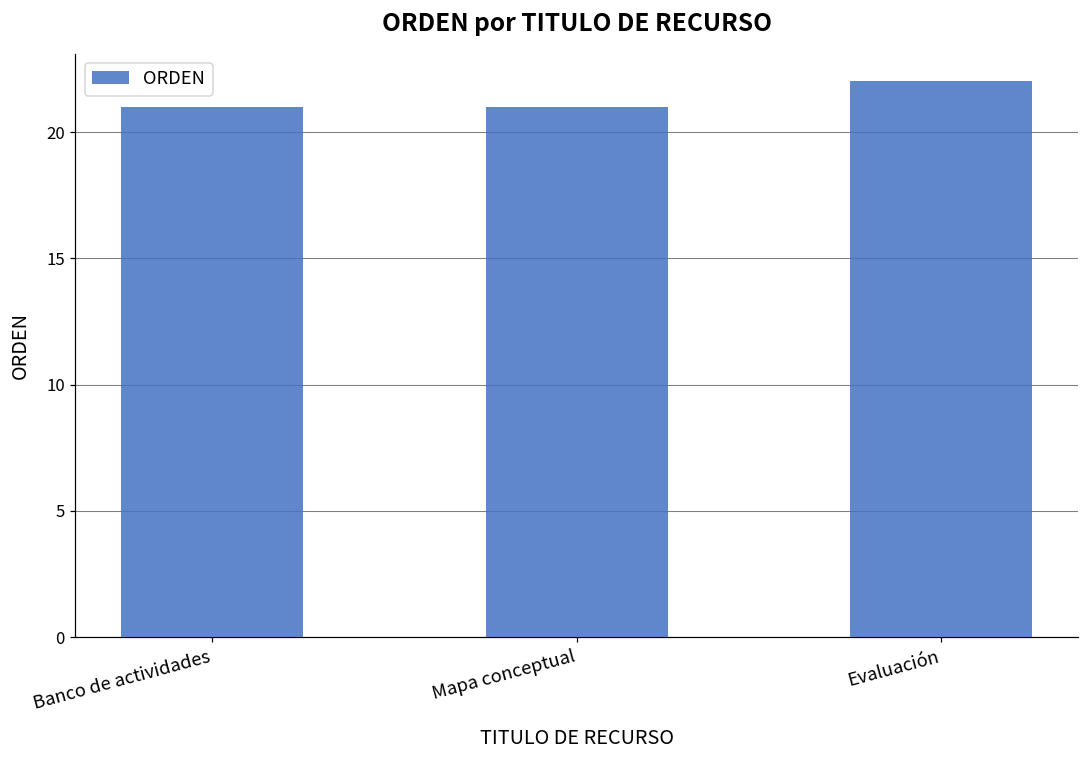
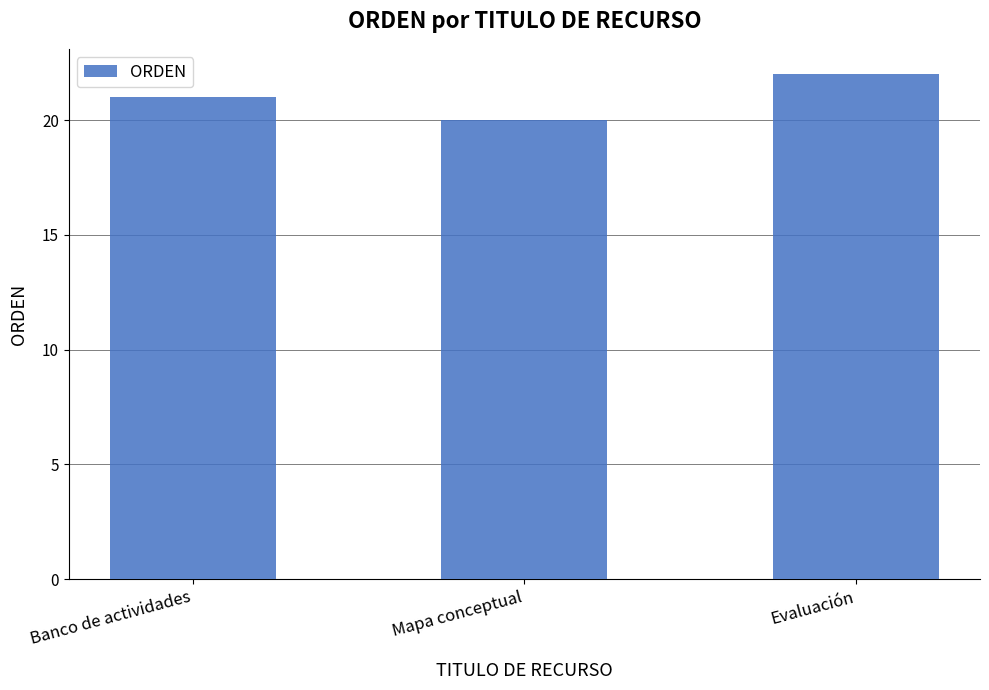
  {
    "Banco de actividades": 21,
-   "Mapa conceptual": 21,
+   "Mapa conceptual": 20,
    "Evaluación": 22
  }
